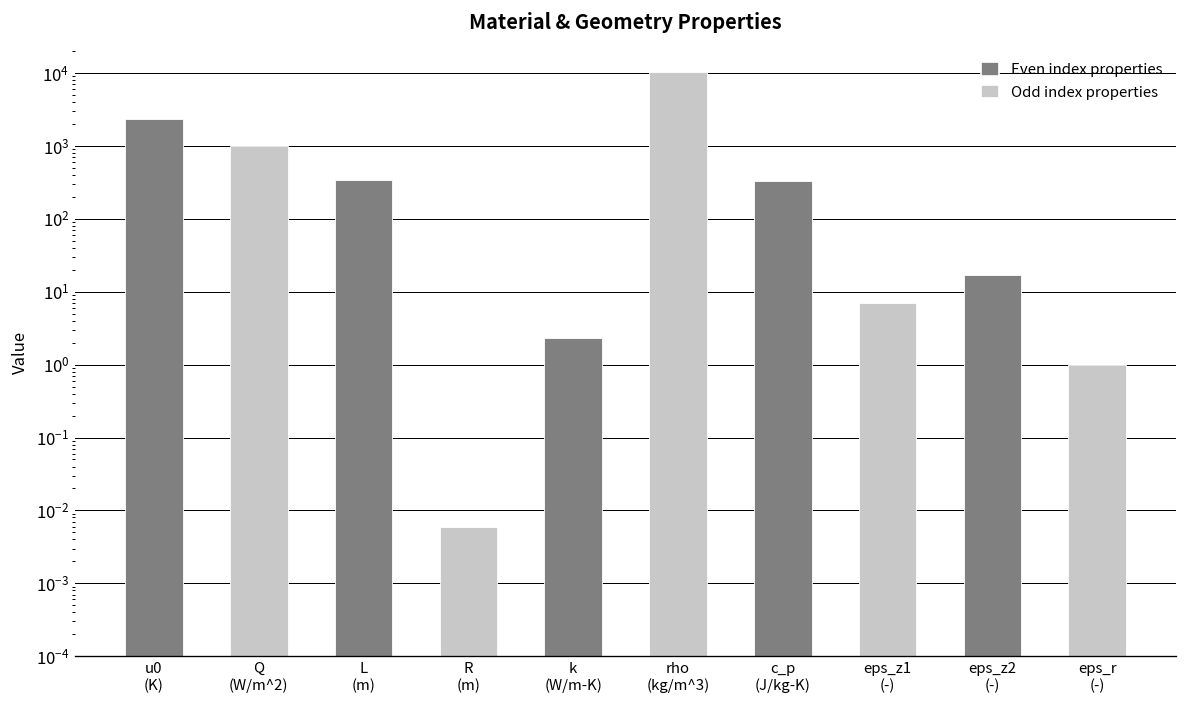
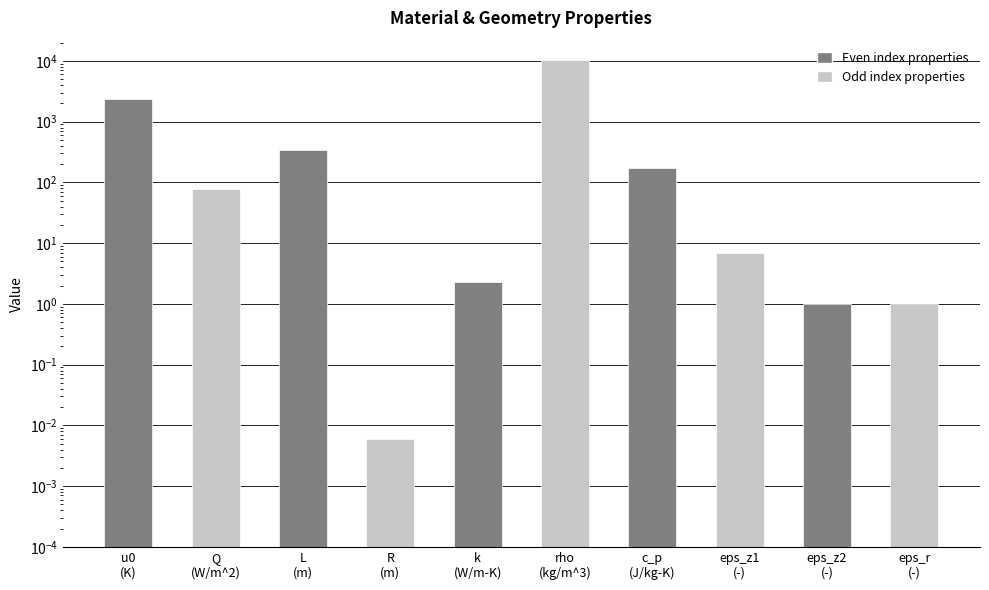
  {
    "u0 (K)": 2400,
-   "Q (W/m^2)": 1000,
+   "Q (W/m^2)": 80,
    "L (m)": 300,
    "R (m)": 0.006,
    "k (W/m-K)": 2.3,
    "rho (kg/m^3)": 11000,
-   "c_p (J/kg-K)": 300,
+   "c_p (J/kg-K)": 180,
    "eps_z1 (-)": 7,
-   "eps_z2 (-)": 17,
+   "eps_z2 (-)": 1,
    "eps_r (-)": 1
  }
